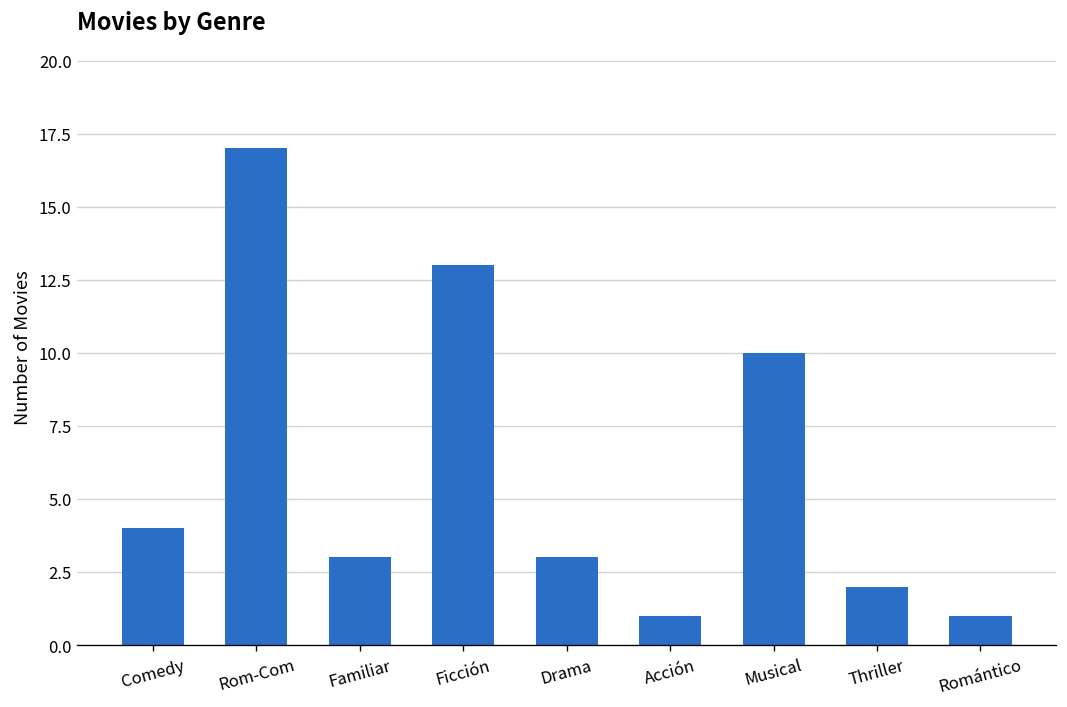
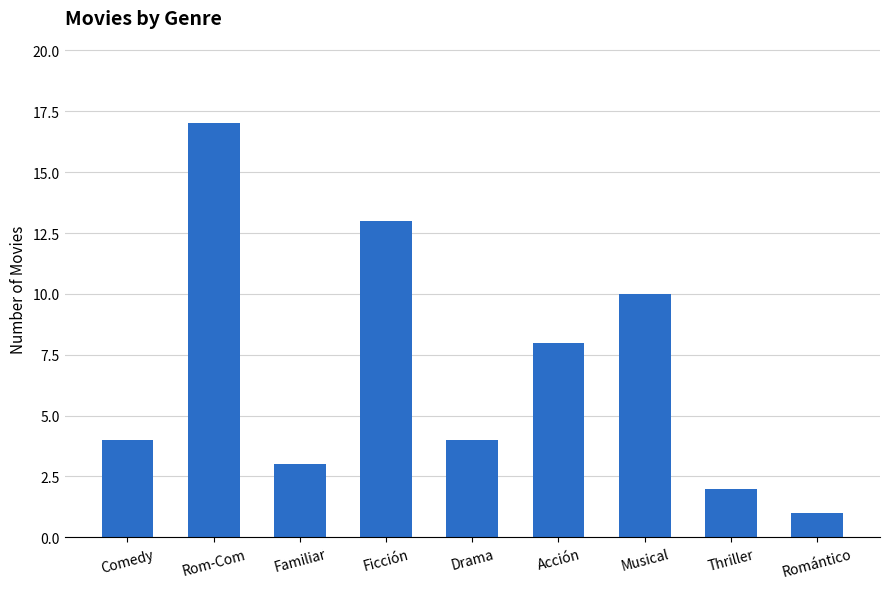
  {
    "Comedy": 4,
    "Rom-Com": 17,
    "Familiar": 3,
    "Ficción": 13,
-   "Drama": 3,
-   "Acción": 1,
+   "Drama": 4,
+   "Acción": 8,
    "Musical": 10,
    "Thriller": 2,
    "Romántico": 1
  }
